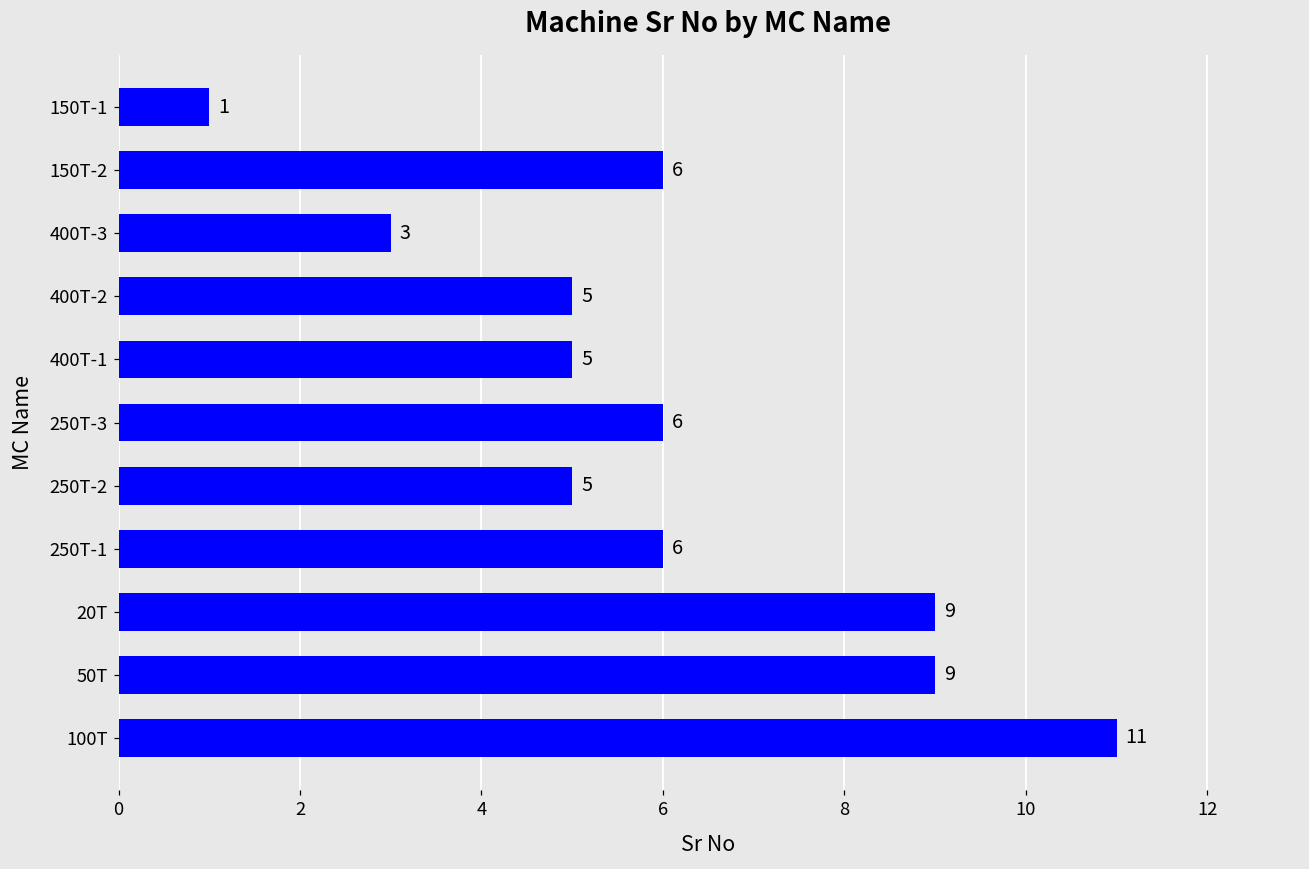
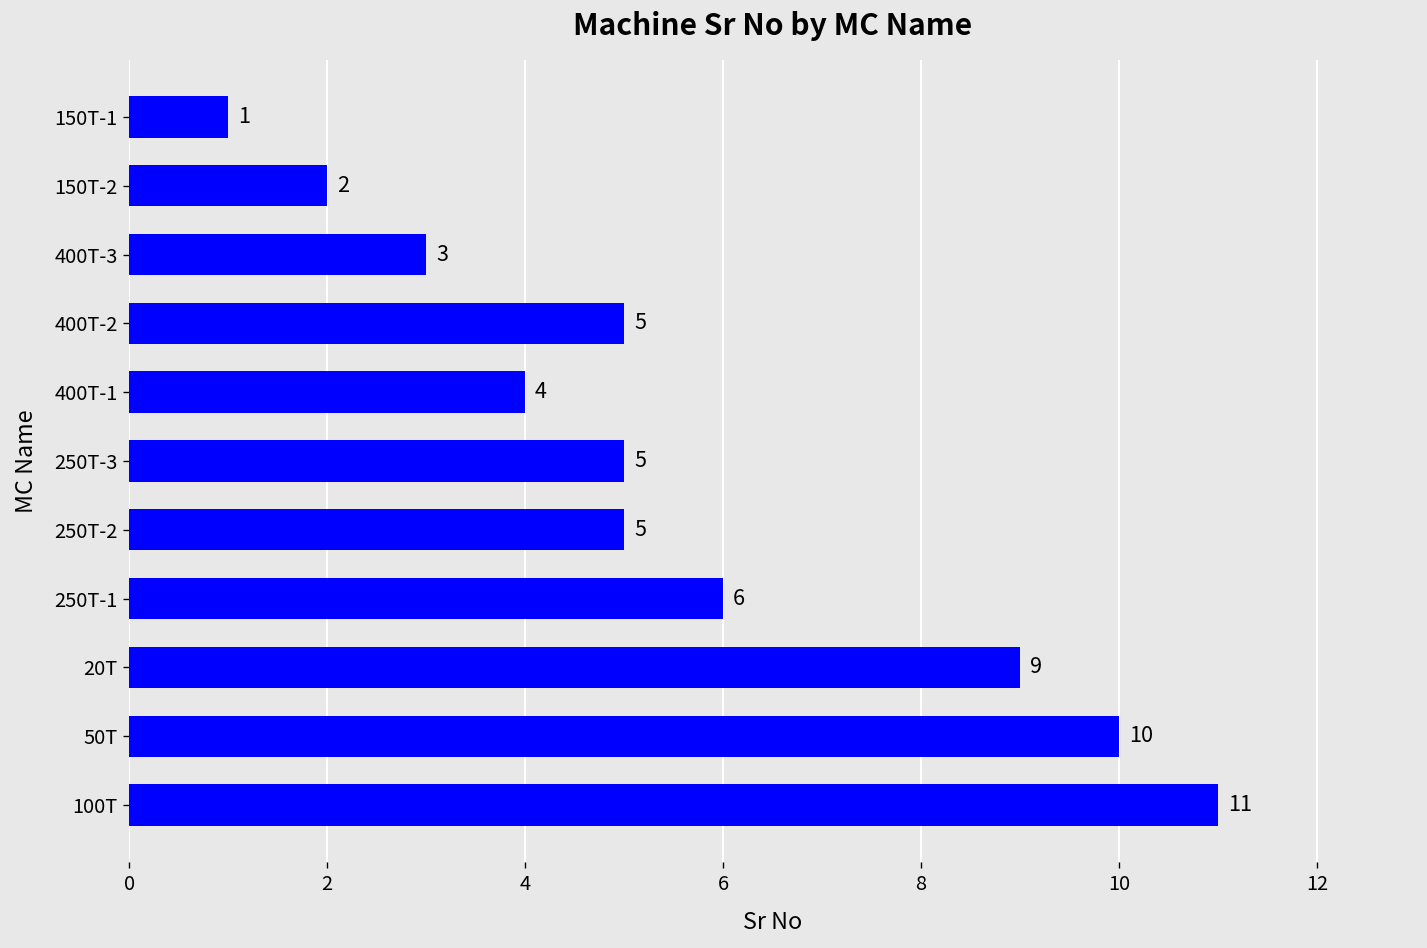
  {
    "150T-1": 1,
-   "150T-2": 6,
+   "150T-2": 2,
    "400T-3": 3,
    "400T-2": 5,
-   "400T-1": 5,
-   "250T-3": 6,
+   "400T-1": 4,
+   "250T-3": 5,
    "250T-2": 5,
    "250T-1": 6,
    "20T": 9,
-   "50T": 9,
+   "50T": 10,
    "100T": 11
  }
